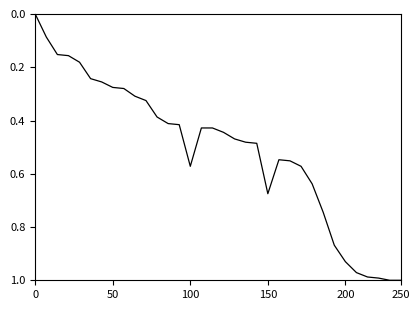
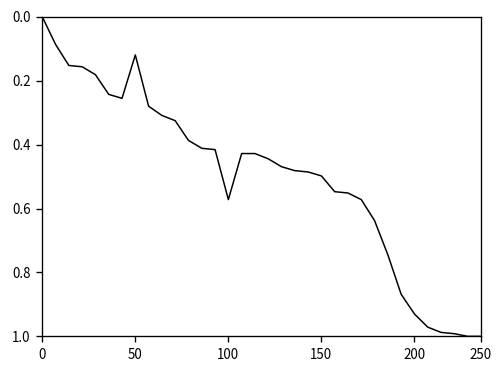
  {
    "0": 0.00,
-   "50": 0.28,
+   "50": 0.12,
    "100": 0.57,
-   "150": 0.67,
+   "150": 0.50,
    "200": 0.93,
    "250": 1.00
  }
